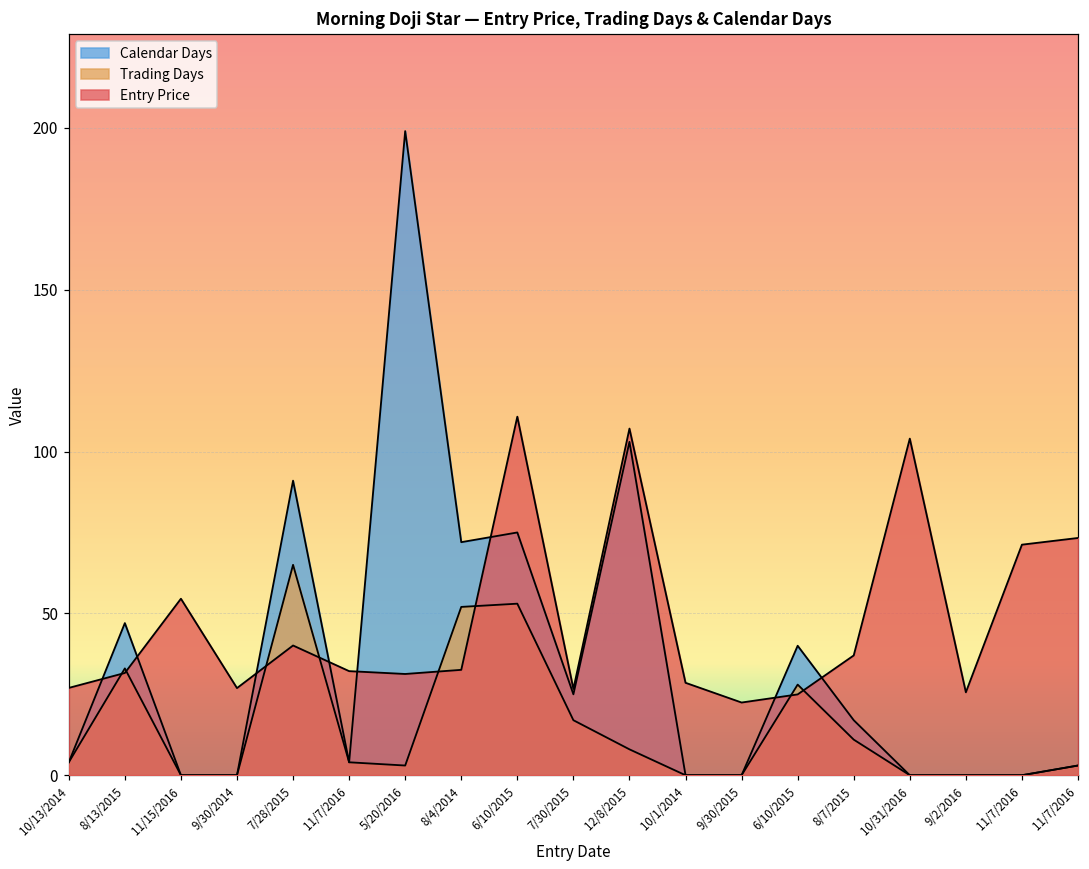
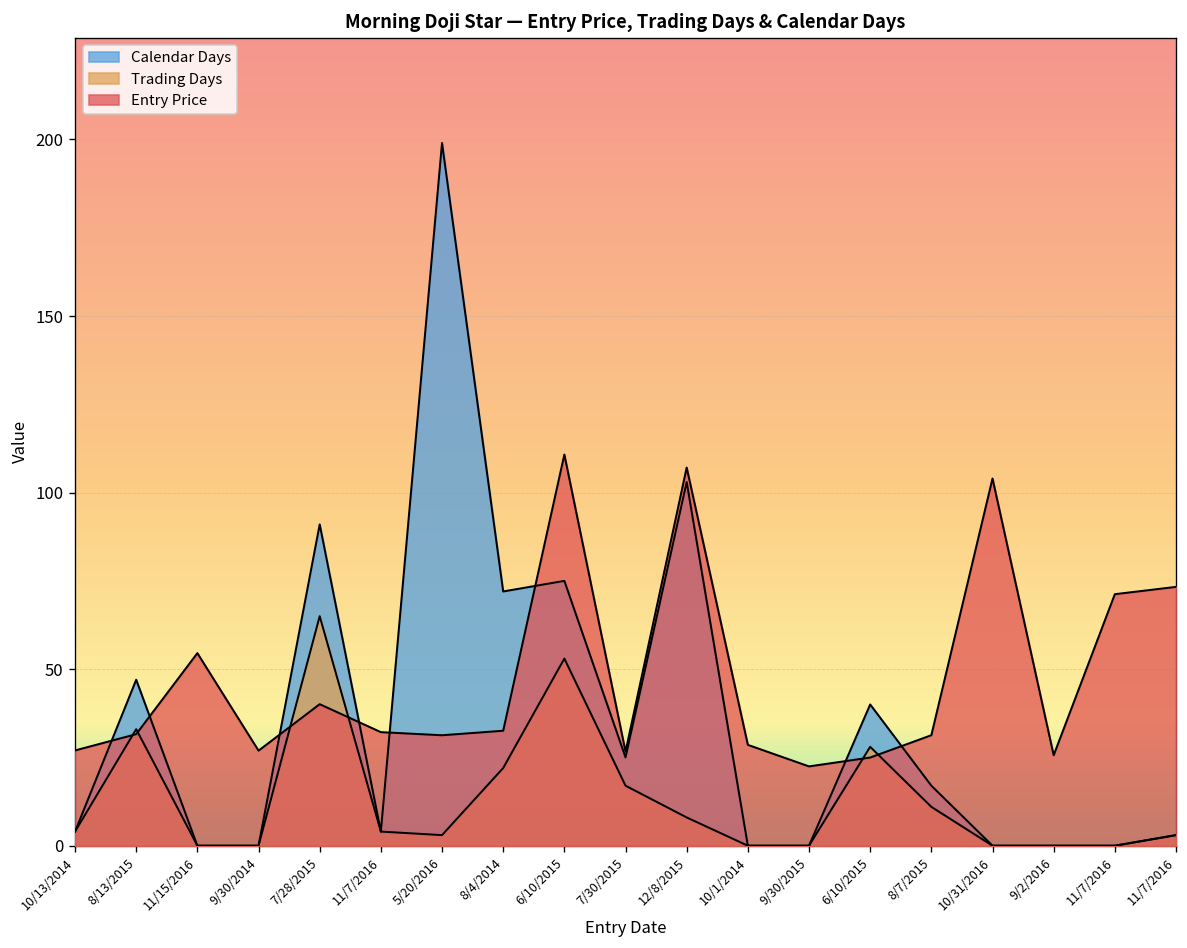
  {
    "Calendar Days": {
      "8/13/2015": 47,
      "7/28/2015": 91,
      "5/20/2016": 199,
      "8/4/2014": 72,
      "7/30/2015": 25,
      "12/8/2015": 103,
      "8/7/2015": 17
    },
    "Trading Days": {
      "8/13/2015": 33,
      "7/28/2015": 65,
      "5/20/2016": 3,
-     "8/4/2014": 52,
+     "8/4/2014": 22,
      "7/30/2015": 17,
      "12/8/2015": 8,
      "8/7/2015": 11
    },
    "Entry Price": {
      "10/13/2014": 27,
      "8/13/2015": 32,
      "11/15/2016": 55,
      "9/30/2014": 27,
      "7/28/2015": 40,
      "5/20/2016": 31,
      "8/4/2014": 33,
      "7/30/2015": 27,
      "12/8/2015": 107,
      "10/1/2014": 29,
      "9/30/2015": 22,
-     "8/7/2015": 37,
+     "8/7/2015": 31,
      "10/31/2016": 104,
      "9/2/2016": 26
    }
  }
